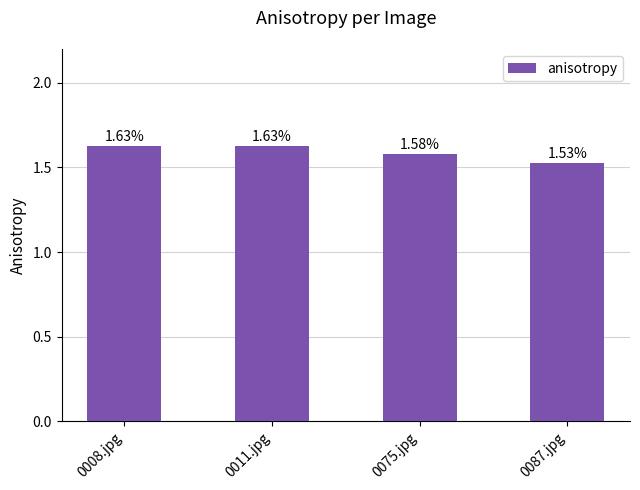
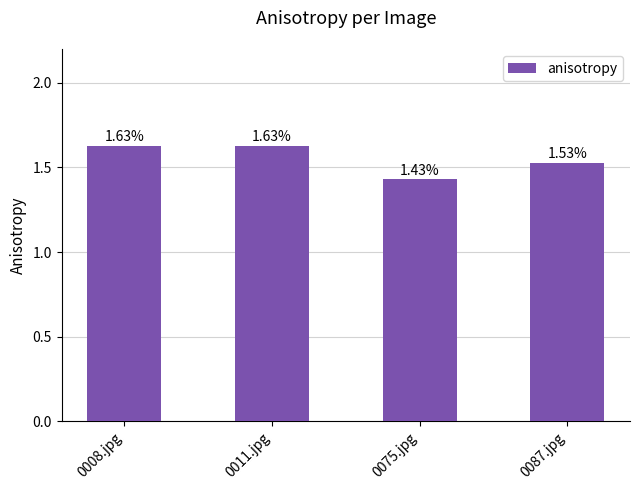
  {
    "0008.jpg": "1.63%",
    "0011.jpg": "1.63%",
-   "0075.jpg": "1.58%",
+   "0075.jpg": "1.43%",
    "0087.jpg": "1.53%"
  }
